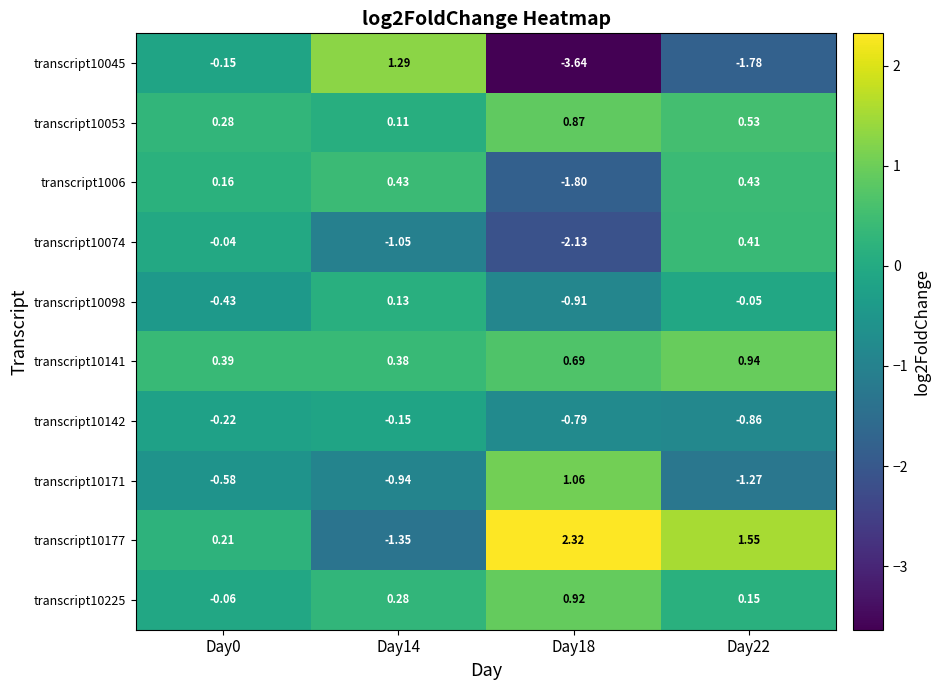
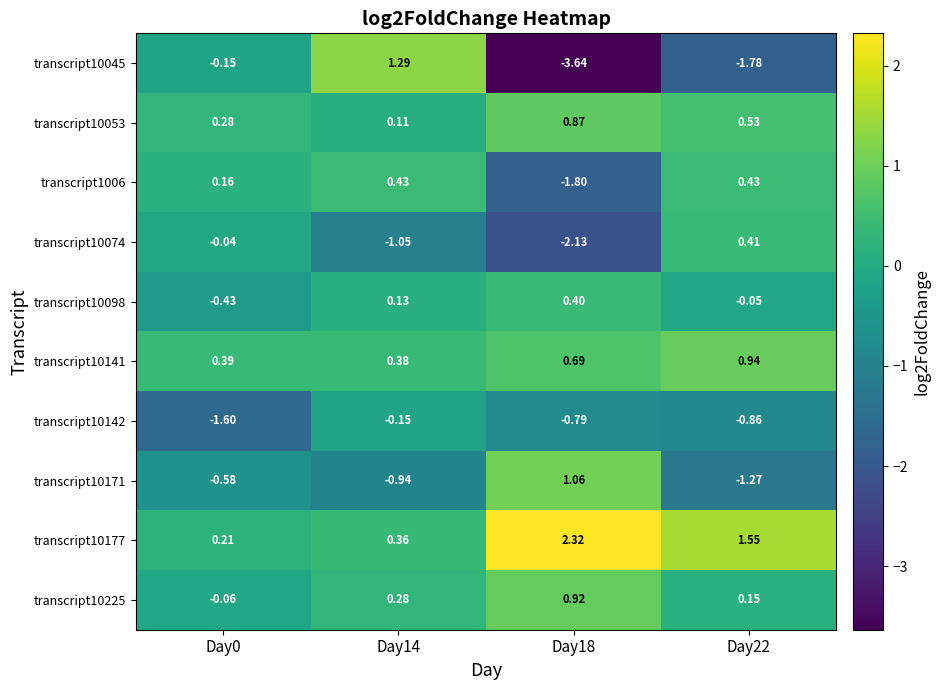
  {
    "transcript10045": {
      "Day0": -0.15,
      "Day14": 1.29,
      "Day18": -3.64,
      "Day22": -1.78
    },
    "transcript10053": {
      "Day0": 0.28,
      "Day14": 0.11,
      "Day18": 0.87,
      "Day22": 0.53
    },
    "transcript1006": {
      "Day0": 0.16,
      "Day14": 0.43,
      "Day18": -1.80,
      "Day22": 0.43
    },
    "transcript10074": {
      "Day0": -0.04,
      "Day14": -1.05,
      "Day18": -2.13,
      "Day22": 0.41
    },
    "transcript10098": {
      "Day0": -0.43,
      "Day14": 0.13,
-     "Day18": -0.91,
+     "Day18": 0.40,
      "Day22": -0.05
    },
    "transcript10141": {
      "Day0": 0.39,
      "Day14": 0.38,
      "Day18": 0.69,
      "Day22": 0.94
    },
    "transcript10142": {
-     "Day0": -0.22,
+     "Day0": -1.60,
      "Day14": -0.15,
      "Day18": -0.79,
      "Day22": -0.86
    },
    "transcript10171": {
      "Day0": -0.58,
      "Day14": -0.94,
      "Day18": 1.06,
      "Day22": -1.27
    },
    "transcript10177": {
      "Day0": 0.21,
-     "Day14": -1.35,
+     "Day14": 0.36,
      "Day18": 2.32,
      "Day22": 1.55
    },
    "transcript10225": {
      "Day0": -0.06,
      "Day14": 0.28,
      "Day18": 0.92,
      "Day22": 0.15
    }
  }
